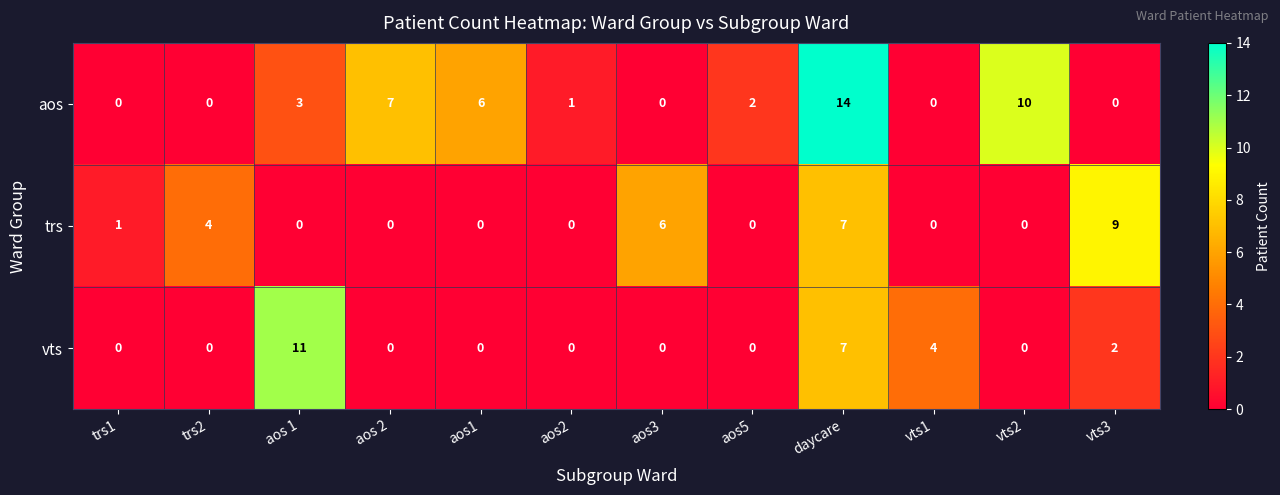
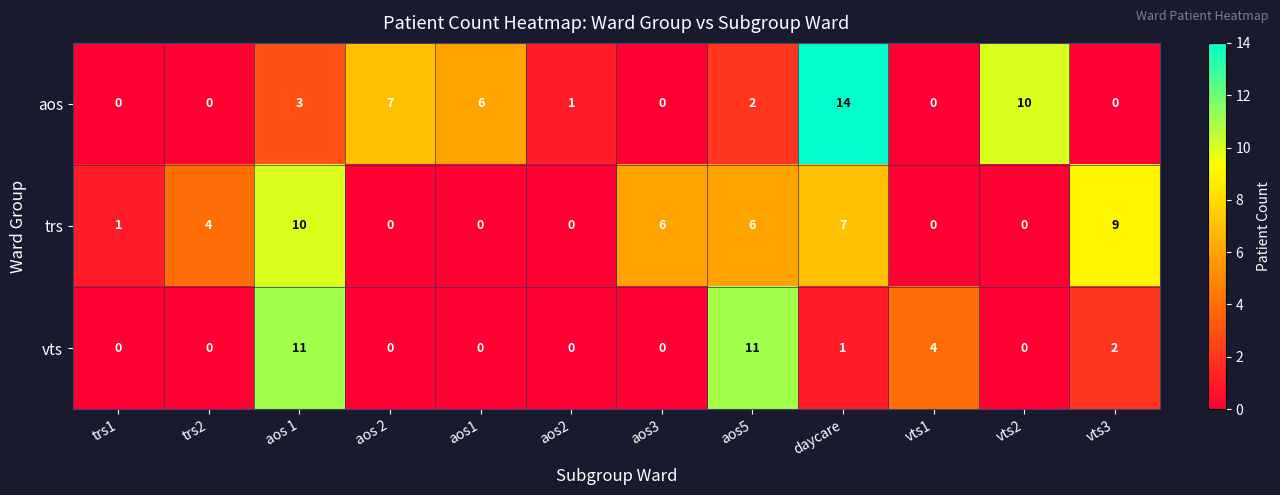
  {
    "aos": {
      "trs1": 0,
      "trs2": 0,
      "aos 1": 3,
      "aos 2": 7,
      "aos1": 6,
      "aos2": 1,
      "aos3": 0,
      "aos5": 2,
      "daycare": 14,
      "vts1": 0,
      "vts2": 10,
      "vts3": 0
    },
    "trs": {
      "trs1": 1,
      "trs2": 4,
-     "aos 1": 0,
+     "aos 1": 10,
      "aos 2": 0,
      "aos1": 0,
      "aos2": 0,
      "aos3": 6,
-     "aos5": 0,
+     "aos5": 6,
      "daycare": 7,
      "vts1": 0,
      "vts2": 0,
      "vts3": 9
    },
    "vts": {
      "trs1": 0,
      "trs2": 0,
      "aos 1": 11,
      "aos 2": 0,
      "aos1": 0,
      "aos2": 0,
      "aos3": 0,
-     "aos5": 0,
-     "daycare": 7,
+     "aos5": 11,
+     "daycare": 1,
      "vts1": 4,
      "vts2": 0,
      "vts3": 2
    }
  }
